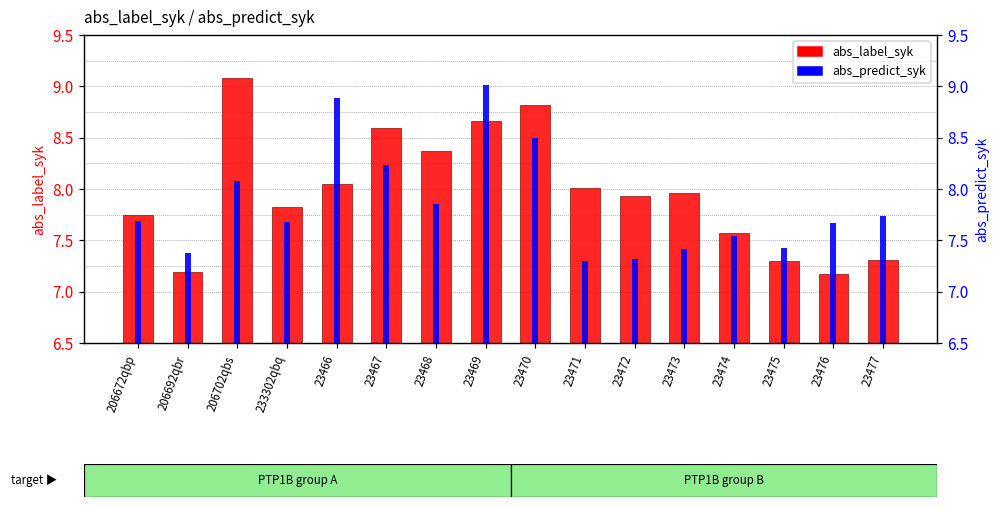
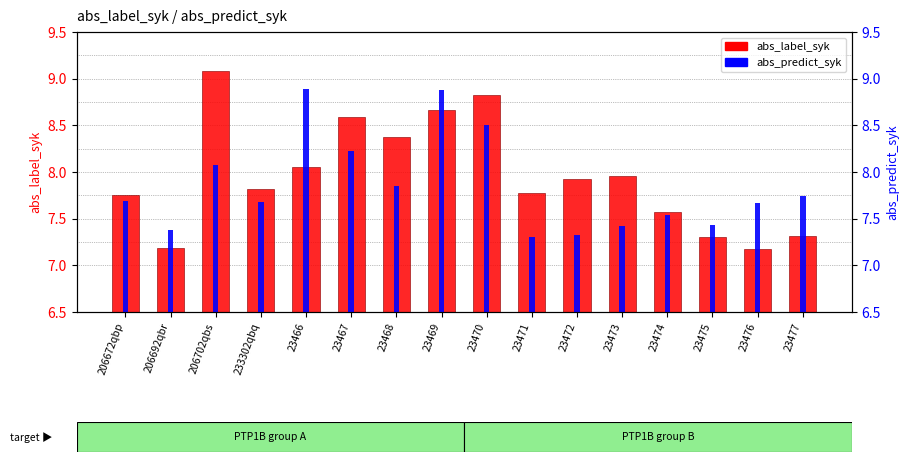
  {
    "abs_label_syk": {
      "206672qbp": 7.8,
      "206702qbs": 9.1,
      "233302qbq": 7.8,
      "23467": 8.6,
      "23468": 8.4,
      "23470": 8.8,
-     "23471": 8.0,
+     "23471": 7.8,
      "23472": 7.9,
      "23473": 8.0,
      "23474": 7.6
    },
    "abs_predict_syk": {
      "206692qbr": 7.4,
      "23466": 8.9,
-     "23469": 9.0,
+     "23469": 8.9,
      "23475": 7.4,
      "23476": 7.7,
      "23477": 7.7
    }
  }
